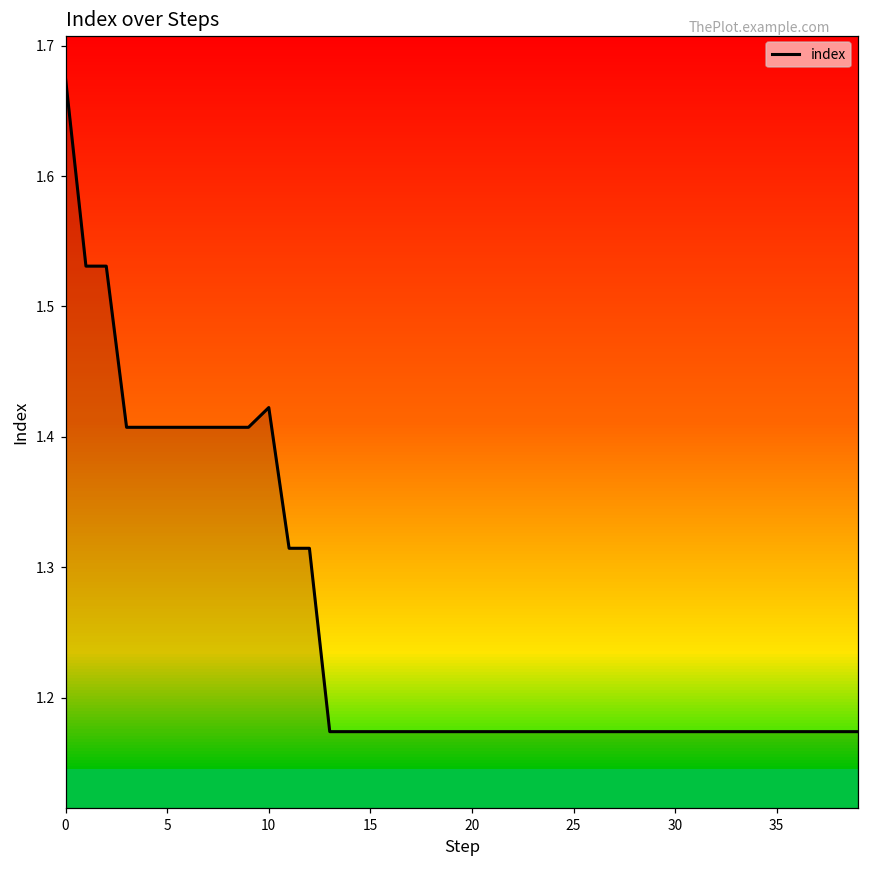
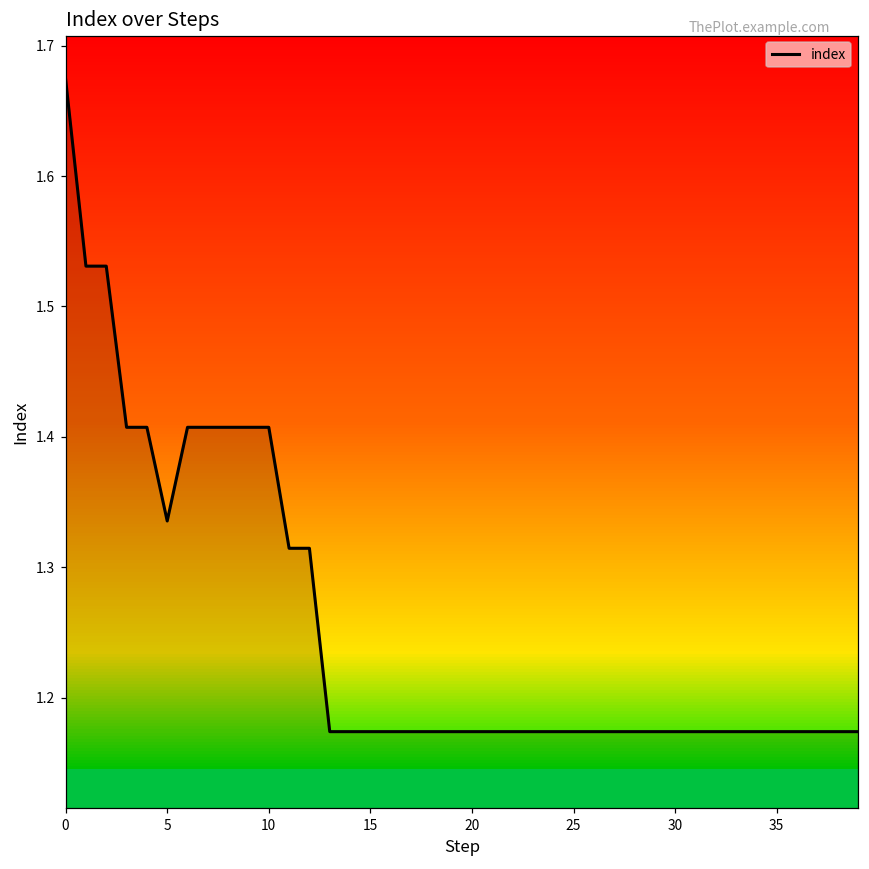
  {
    "0": 1.674,
-   "5": 1.407,
-   "10": 1.422,
+   "5": 1.336,
+   "10": 1.407,
    "15": 1.174,
    "20": 1.174,
    "25": 1.174,
    "30": 1.174,
    "35": 1.174
  }
